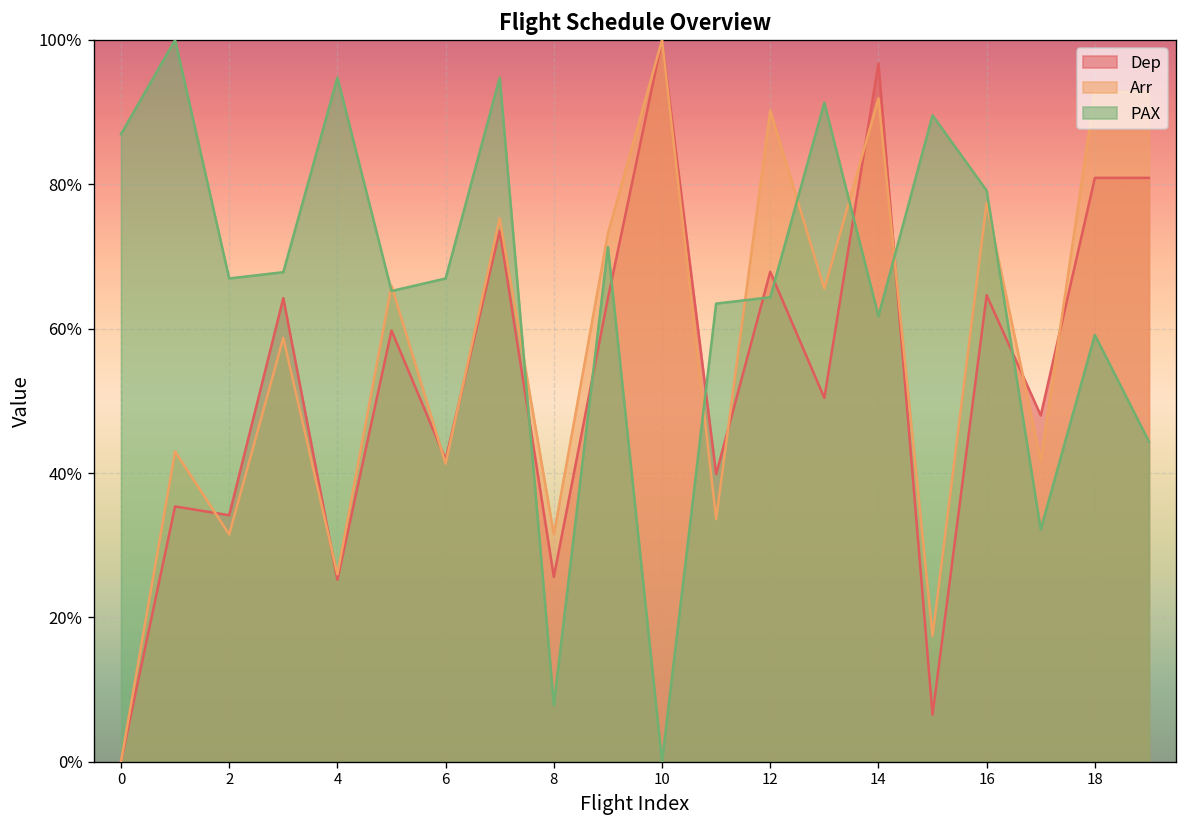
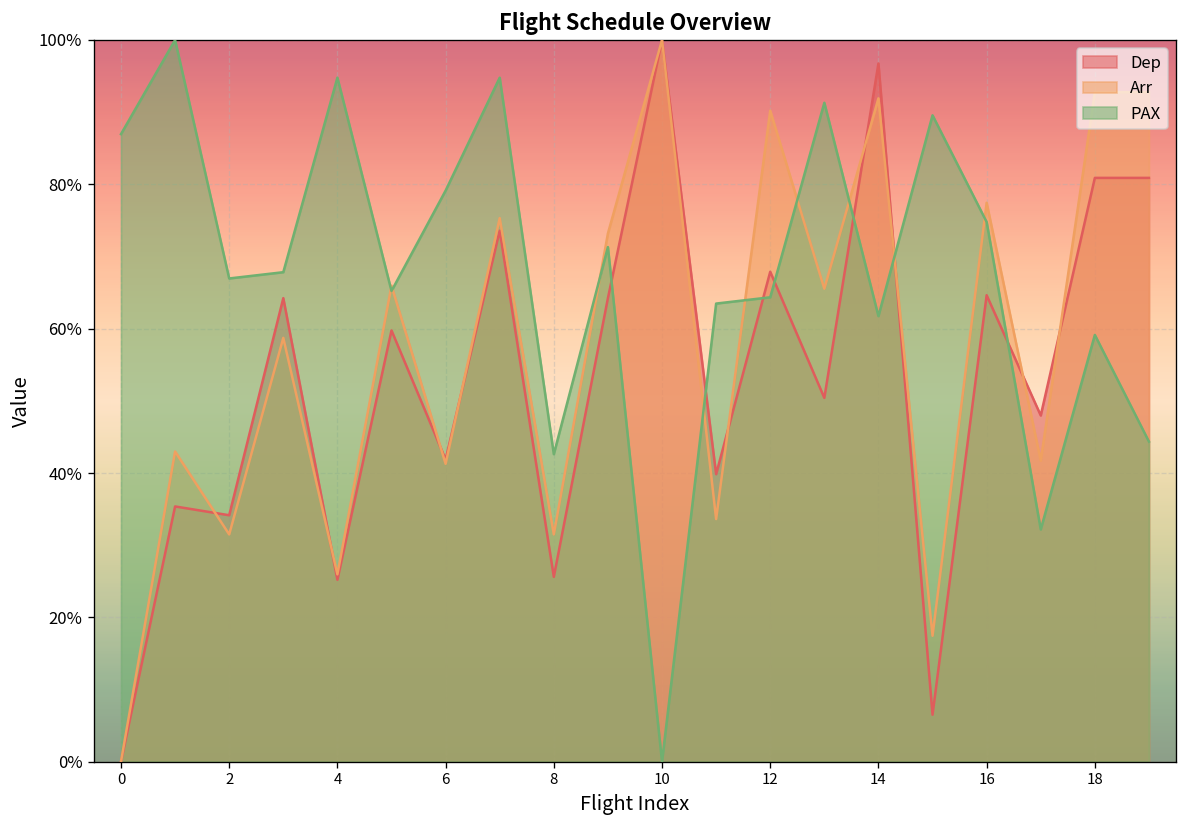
  {
    "PAX": {
      "0": "87%",
      "2": "67%",
      "4": "95%",
-     "6": "67%",
-     "8": "8%",
+     "6": "79%",
+     "8": "43%",
      "10": "0%",
      "12": "64%",
      "14": "62%",
-     "16": "79%",
+     "16": "75%",
      "18": "59%"
    }
  }
